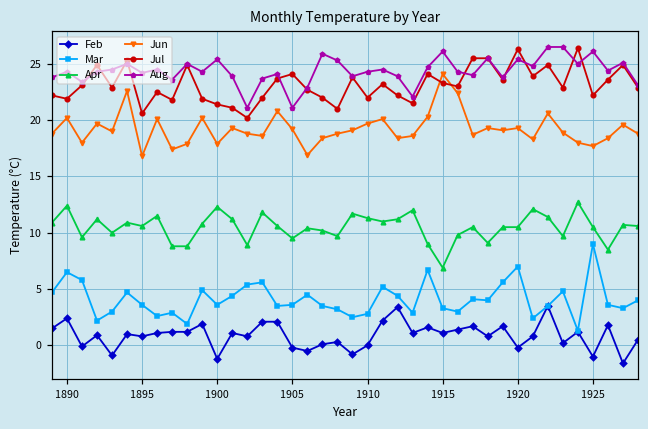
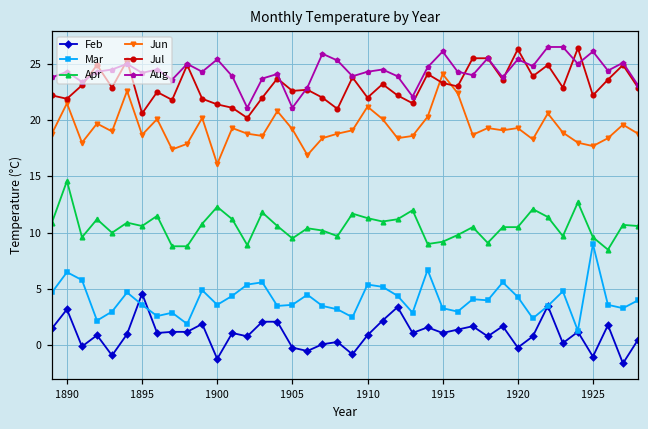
  {
    "Feb": {
-     "1890": 2.4,
-     "1895": 0.8,
+     "1890": 3.2,
+     "1895": 4.6,
      "1900": -1.2,
      "1905": -0.2,
-     "1910": 0.0,
+     "1910": 0.9,
      "1915": 1.1,
      "1920": -0.2,
      "1925": -1.0
    },
    "Mar": {
      "1890": 6.5,
      "1895": 3.6,
      "1900": 3.6,
      "1905": 3.6,
-     "1910": 2.8,
+     "1910": 5.4,
      "1915": 3.3,
-     "1920": 7.0,
+     "1920": 4.3,
      "1925": 9.0
    },
    "Apr": {
-     "1890": 12.4,
+     "1890": 14.6,
      "1895": 10.6,
      "1900": 12.3,
      "1905": 9.5,
      "1910": 11.3,
-     "1915": 6.9,
+     "1915": 9.2,
      "1920": 10.5,
-     "1925": 10.5
+     "1925": 9.6
    },
    "Jun": {
-     "1890": 20.2,
-     "1895": 16.8,
-     "1900": 17.9,
+     "1890": 21.5,
+     "1895": 18.7,
+     "1900": 16.1,
      "1905": 19.2,
-     "1910": 19.7,
+     "1910": 21.2,
      "1915": 24.1,
      "1920": 19.3,
      "1925": 17.7
    },
    "Jul": {
      "1890": 21.9,
      "1895": 20.6,
      "1900": 21.4,
-     "1905": 24.1,
+     "1905": 22.6,
      "1910": 22.0,
      "1915": 23.3,
      "1920": 26.3,
      "1925": 22.2
    },
    "Aug": {
      "1900": 25.4,
      "1905": 21.1,
      "1910": 24.3,
      "1915": 26.1,
      "1920": 25.4,
      "1925": 26.1
    }
  }
